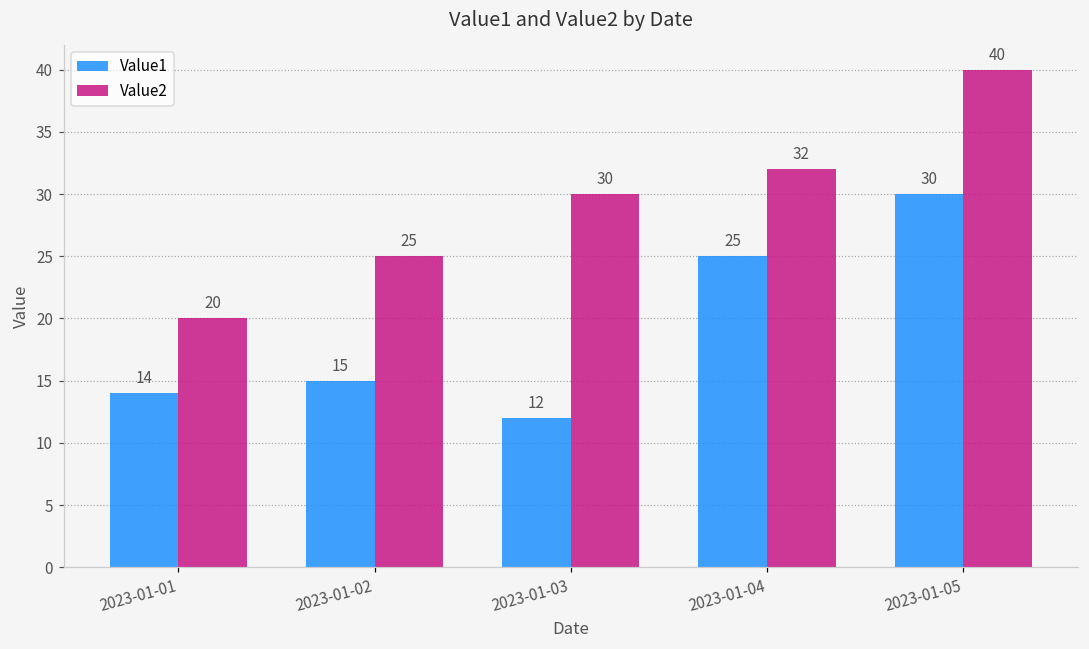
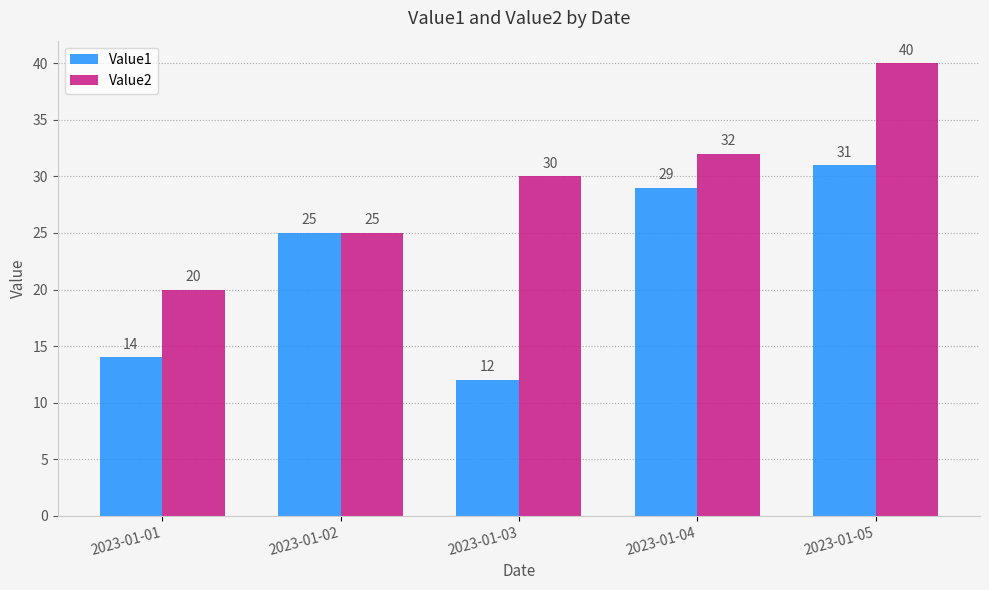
  {
    "Value1": {
      "2023-01-01": 14,
-     "2023-01-02": 15,
+     "2023-01-02": 25,
      "2023-01-03": 12,
-     "2023-01-04": 25,
-     "2023-01-05": 30
+     "2023-01-04": 29,
+     "2023-01-05": 31
    },
    "Value2": {
      "2023-01-01": 20,
      "2023-01-02": 25,
      "2023-01-03": 30,
      "2023-01-04": 32,
      "2023-01-05": 40
    }
  }
